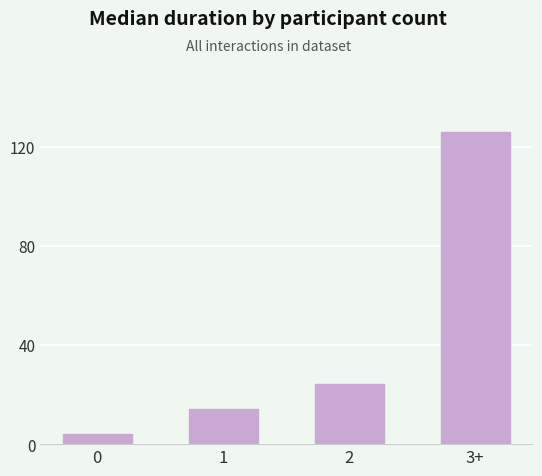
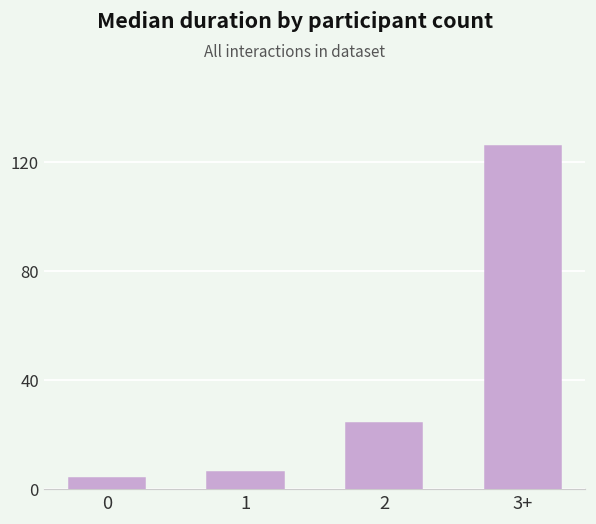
  {
    "0": 4,
-   "1": 14,
+   "1": 6,
    "2": 24,
    "3+": 126
  }
